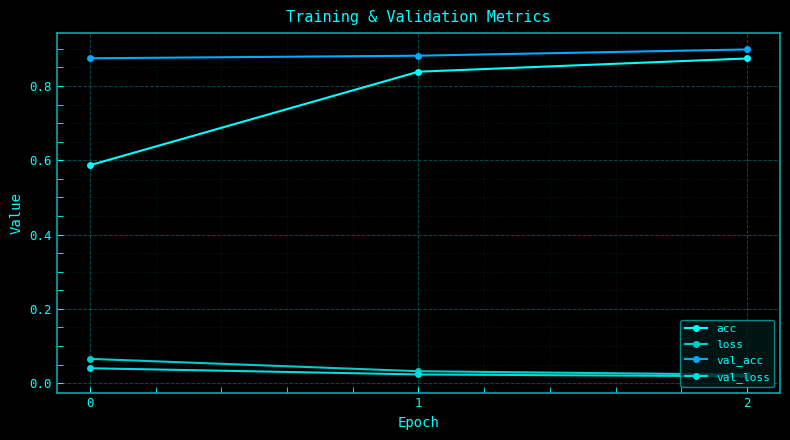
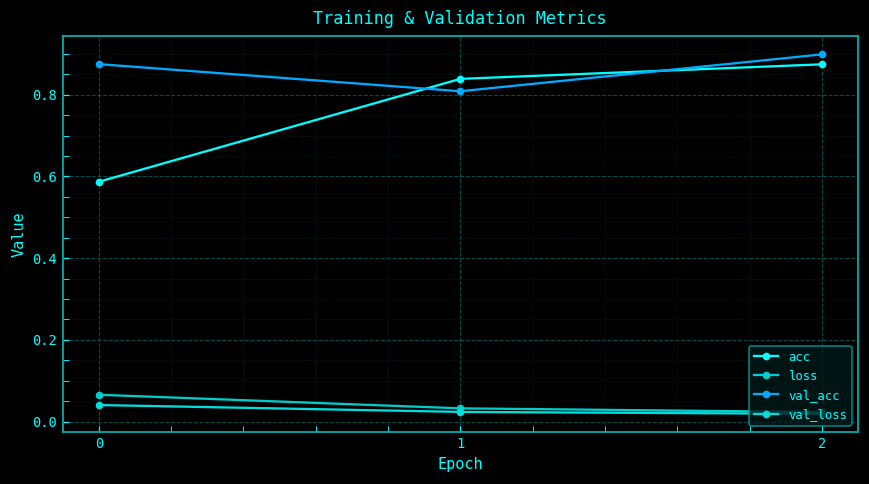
  {
    "val_acc": {
      "0": 0.87,
-     "1": 0.88,
+     "1": 0.81,
      "2": 0.90
    }
  }
